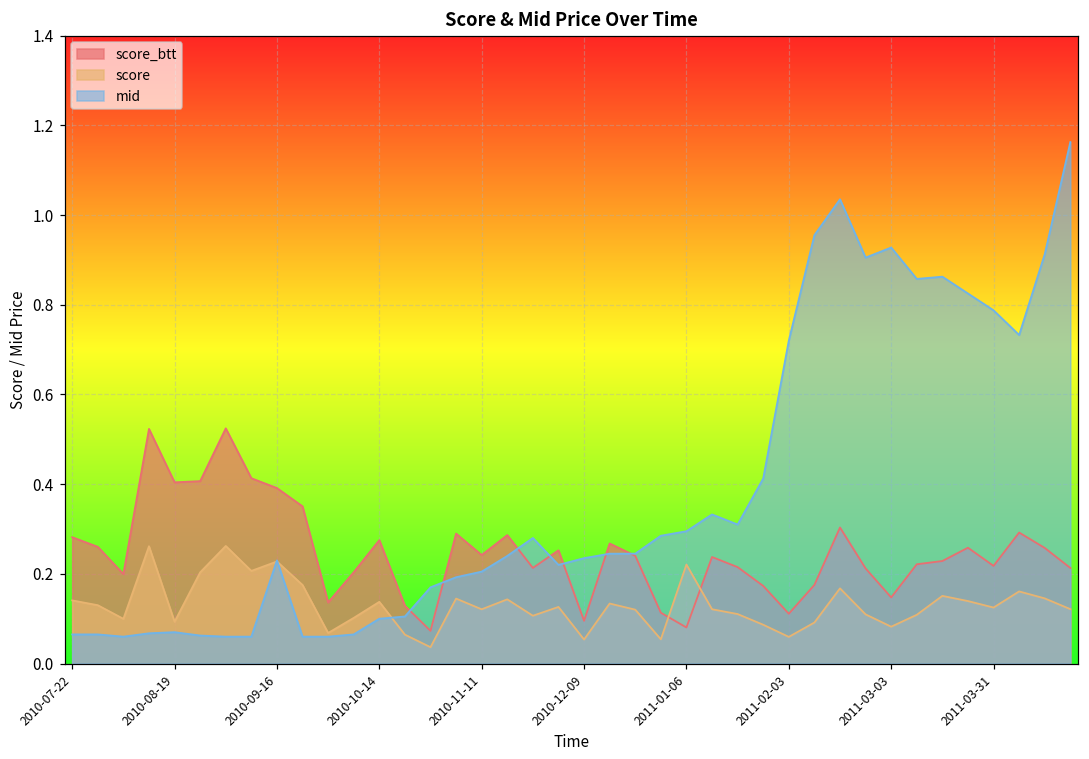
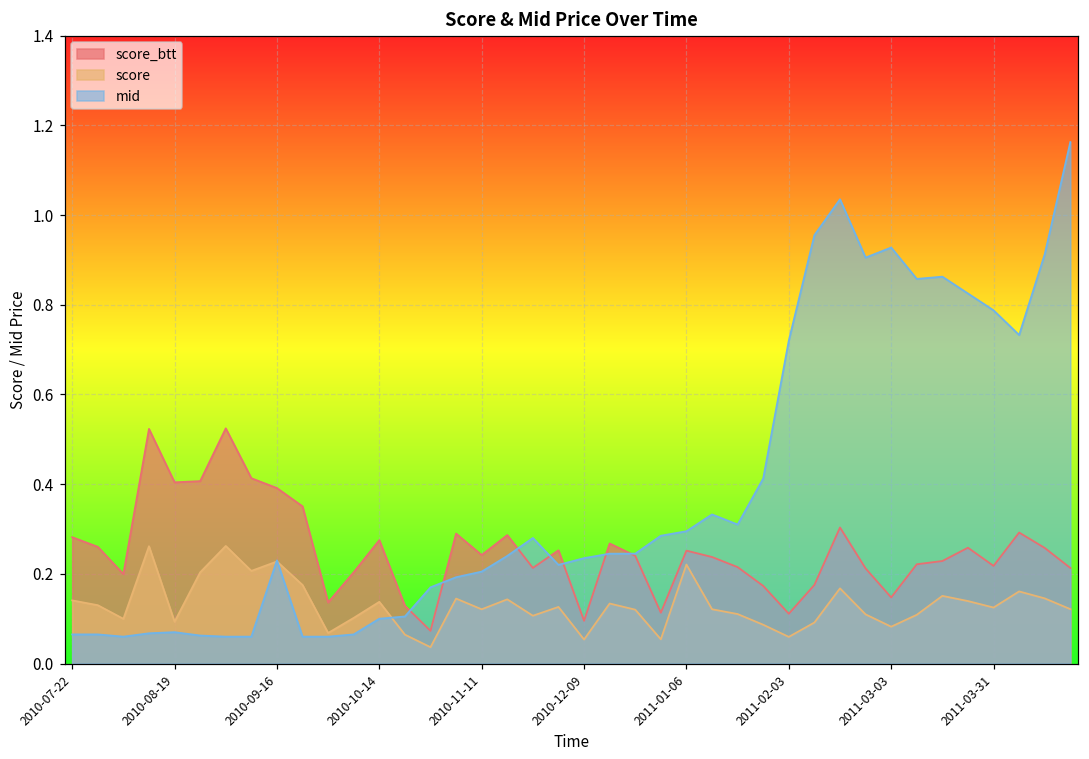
  {
    "score_btt": {
      "2010-07-22": 0.28,
      "2010-08-19": 0.40,
      "2010-09-16": 0.39,
      "2010-10-14": 0.28,
      "2010-11-11": 0.24,
      "2010-12-09": 0.10,
-     "2011-01-06": 0.08,
+     "2011-01-06": 0.25,
      "2011-02-03": 0.11,
      "2011-03-03": 0.15,
      "2011-03-31": 0.22
    },
    "score": {
      "2010-07-22": 0.14,
      "2010-08-19": 0.09,
      "2010-10-14": 0.14,
      "2010-11-11": 0.12,
      "2010-12-09": 0.05,
      "2011-01-06": 0.22,
      "2011-02-03": 0.06,
      "2011-03-03": 0.08,
      "2011-03-31": 0.12
    },
    "mid": {
      "2010-07-22": 0.07,
      "2010-08-19": 0.07,
      "2010-10-14": 0.10,
      "2010-11-11": 0.21,
      "2010-12-09": 0.24,
      "2011-01-06": 0.30,
      "2011-02-03": 0.72,
      "2011-03-03": 0.93,
      "2011-03-31": 0.79
    }
  }
